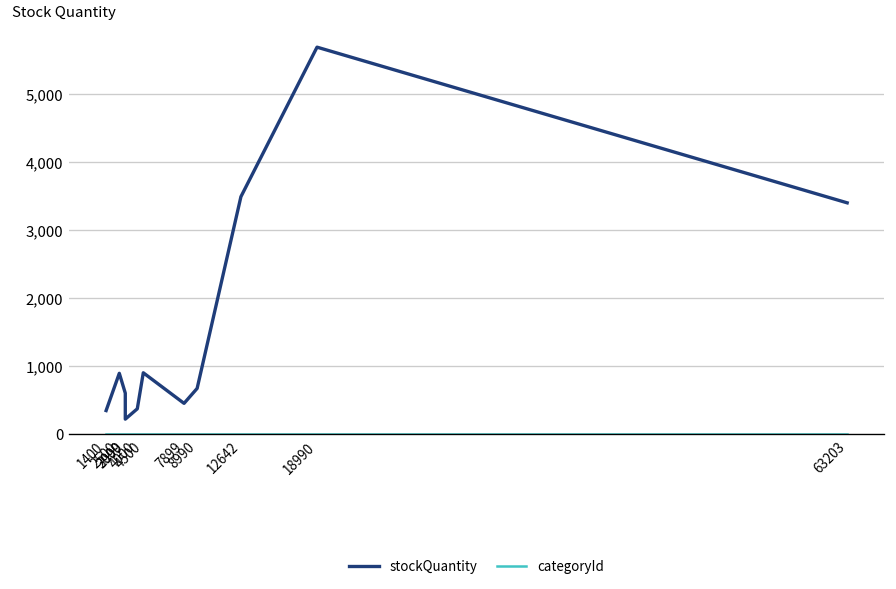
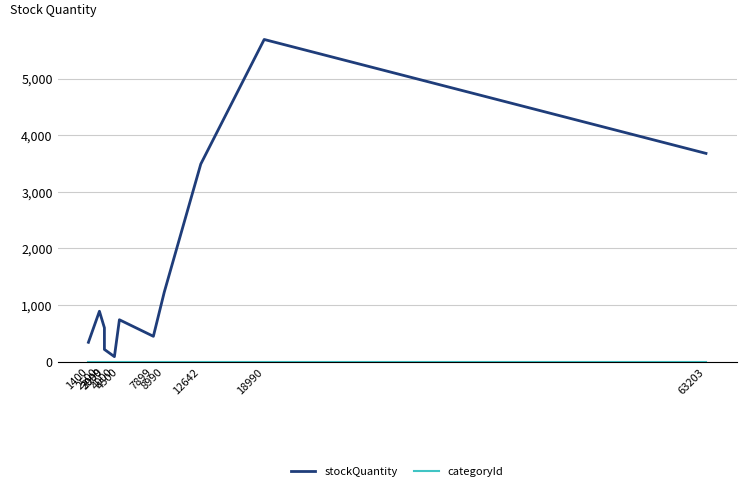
  {
    "stockQuantity": {
      "1400": "300",
      "2500": "900",
      "2999": "600",
      "3000": "200",
-     "4000": "400",
-     "4500": "900",
+     "4000": "100",
+     "4500": "700",
      "7899": "500",
-     "8990": "700",
+     "8990": "1,200",
      "12642": "3,500",
      "18990": "5,700",
-     "63203": "3,400"
+     "63203": "3,700"
    },
    "categoryId": {
      "1400": "0",
      "2500": "0",
      "2999": "0",
      "3000": "0",
      "4000": "0",
      "4500": "0",
      "7899": "0",
      "8990": "0",
      "12642": "0",
      "18990": "0",
      "63203": "0"
    }
  }
